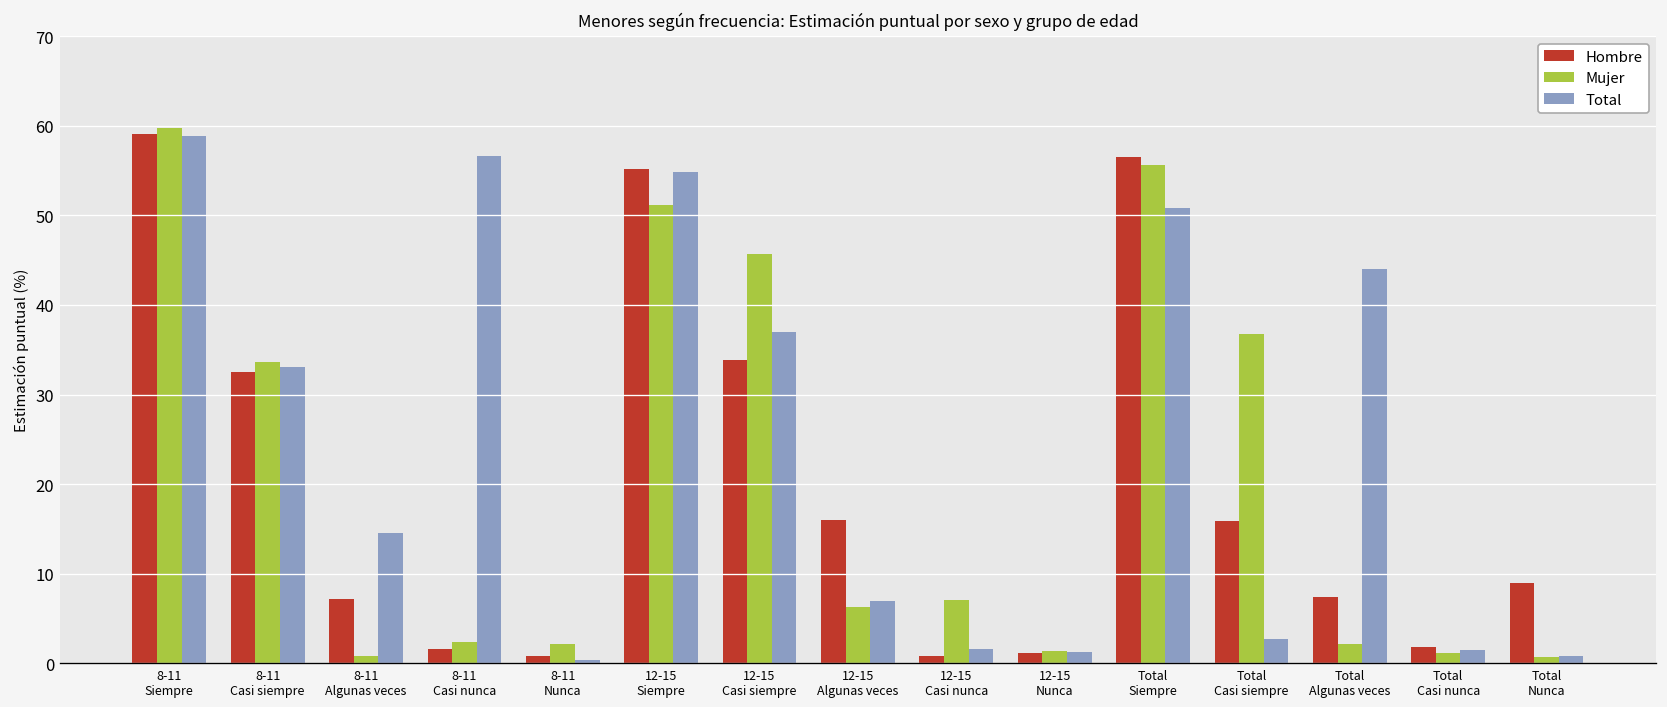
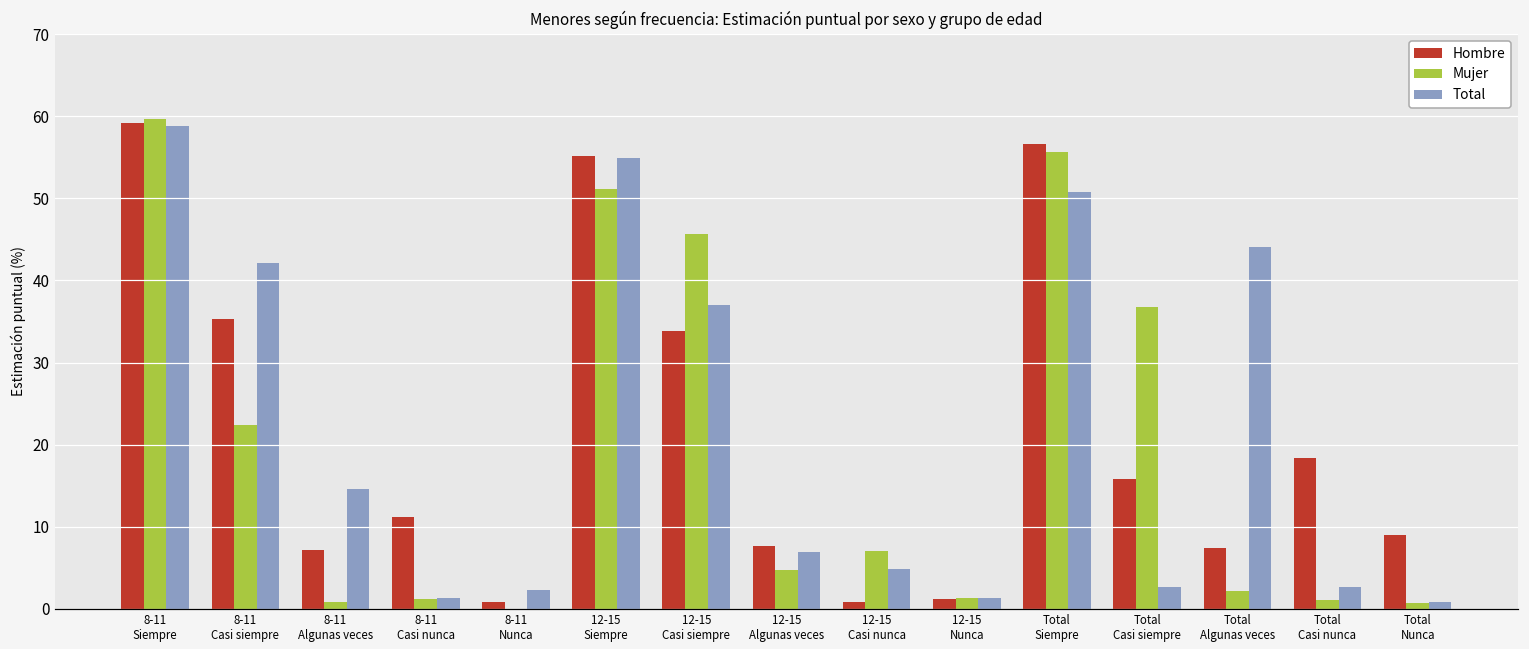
  {
    "Hombre": {
      "8-11 Siempre": 59,
-     "8-11 Casi siempre": 32,
+     "8-11 Casi siempre": 35,
      "8-11 Algunas veces": 7,
-     "8-11 Casi nunca": 2,
+     "8-11 Casi nunca": 11,
      "8-11 Nunca": 1,
      "12-15 Siempre": 55,
      "12-15 Casi siempre": 34,
-     "12-15 Algunas veces": 16,
+     "12-15 Algunas veces": 8,
      "12-15 Casi nunca": 1,
      "12-15 Nunca": 1,
      "Total Siempre": 57,
      "Total Casi siempre": 16,
      "Total Algunas veces": 7,
-     "Total Casi nunca": 2,
+     "Total Casi nunca": 18,
      "Total Nunca": 9
    },
    "Mujer": {
      "8-11 Siempre": 60,
-     "8-11 Casi siempre": 34,
+     "8-11 Casi siempre": 22,
      "8-11 Algunas veces": 1,
-     "8-11 Casi nunca": 2,
-     "8-11 Nunca": 2,
+     "8-11 Casi nunca": 1,
+     "8-11 Nunca": 0,
      "12-15 Siempre": 51,
      "12-15 Casi siempre": 46,
-     "12-15 Algunas veces": 6,
+     "12-15 Algunas veces": 5,
      "12-15 Casi nunca": 7,
      "12-15 Nunca": 1,
      "Total Siempre": 56,
      "Total Casi siempre": 37,
      "Total Algunas veces": 2,
      "Total Casi nunca": 1,
      "Total Nunca": 1
    },
    "Total": {
      "8-11 Siempre": 59,
-     "8-11 Casi siempre": 33,
+     "8-11 Casi siempre": 42,
      "8-11 Algunas veces": 15,
-     "8-11 Casi nunca": 57,
-     "8-11 Nunca": 0,
+     "8-11 Casi nunca": 1,
+     "8-11 Nunca": 2,
      "12-15 Siempre": 55,
      "12-15 Casi siempre": 37,
      "12-15 Algunas veces": 7,
-     "12-15 Casi nunca": 2,
+     "12-15 Casi nunca": 5,
      "12-15 Nunca": 1,
      "Total Siempre": 51,
      "Total Casi siempre": 3,
      "Total Algunas veces": 44,
-     "Total Casi nunca": 1,
+     "Total Casi nunca": 3,
      "Total Nunca": 1
    }
  }
